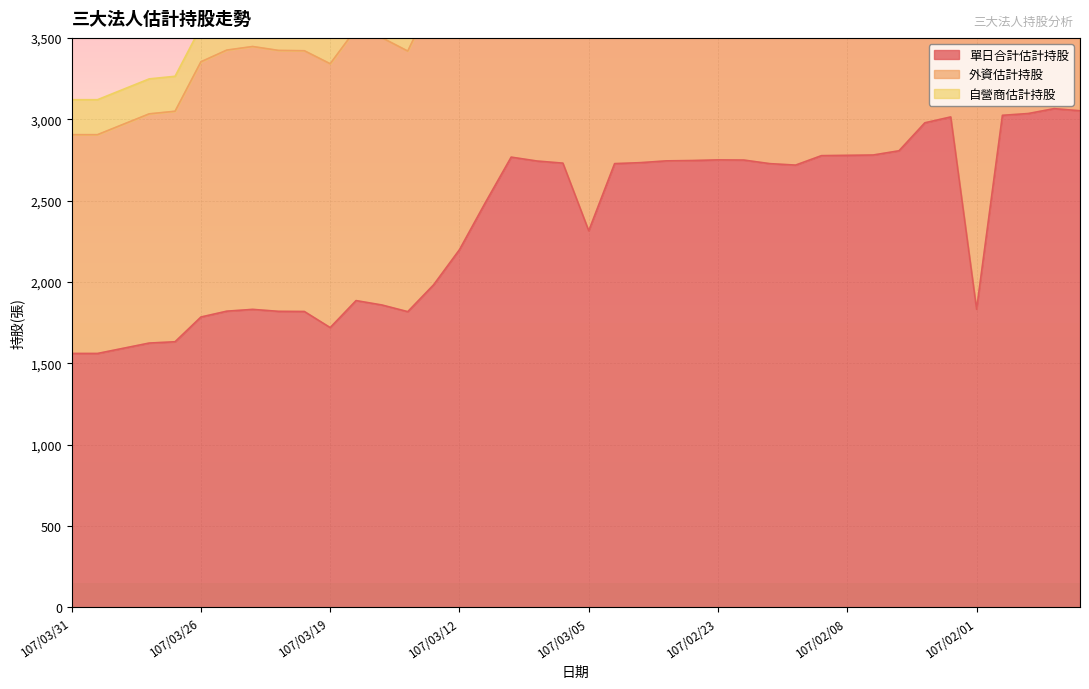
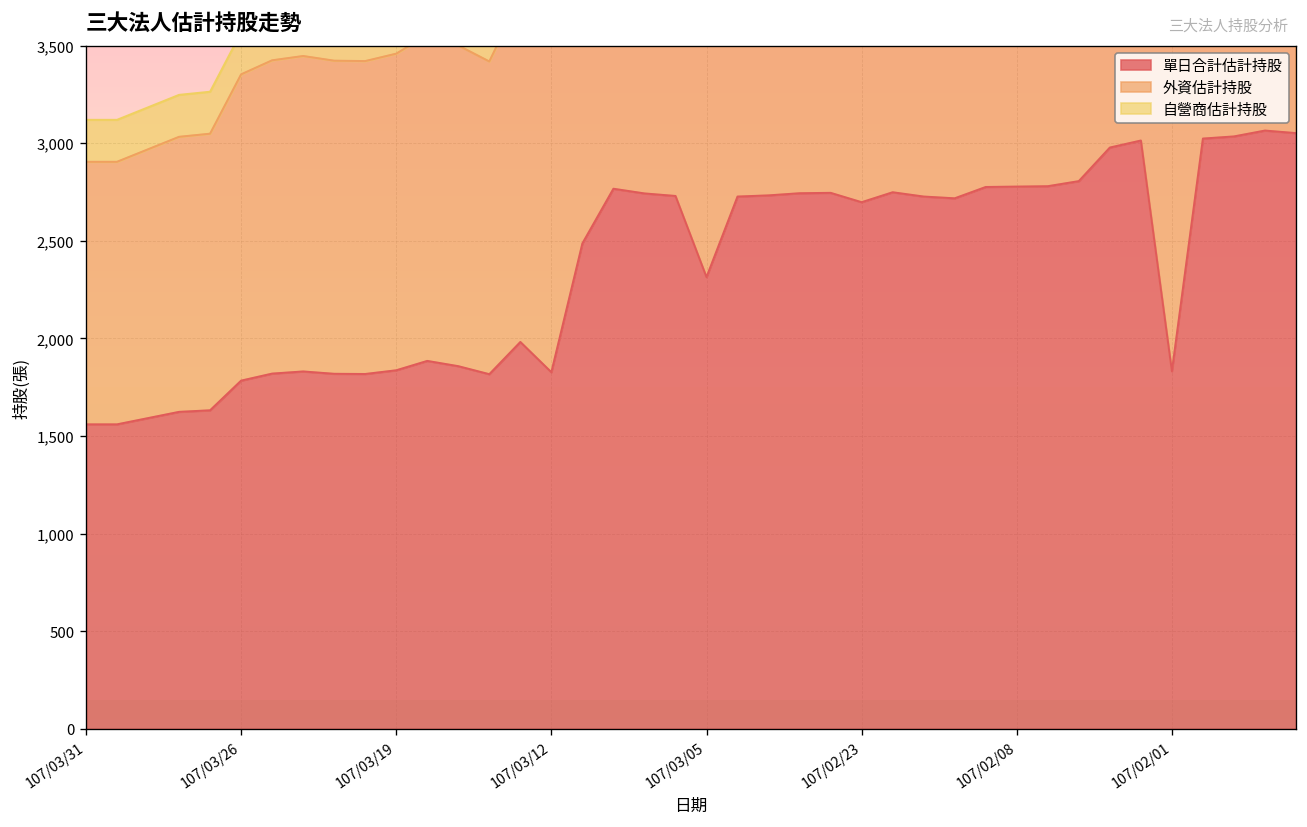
  {
    "單日合計估計持股": {
      "107/03/31": "1,560",
      "107/03/26": "1,780",
-     "107/03/19": "1,720",
-     "107/03/12": "2,200",
+     "107/03/19": "1,840",
+     "107/03/12": "1,830",
      "107/03/05": "2,310",
-     "107/02/23": "2,750",
+     "107/02/23": "2,700",
      "107/02/08": "2,780",
      "107/02/01": "1,830"
    }
  }
